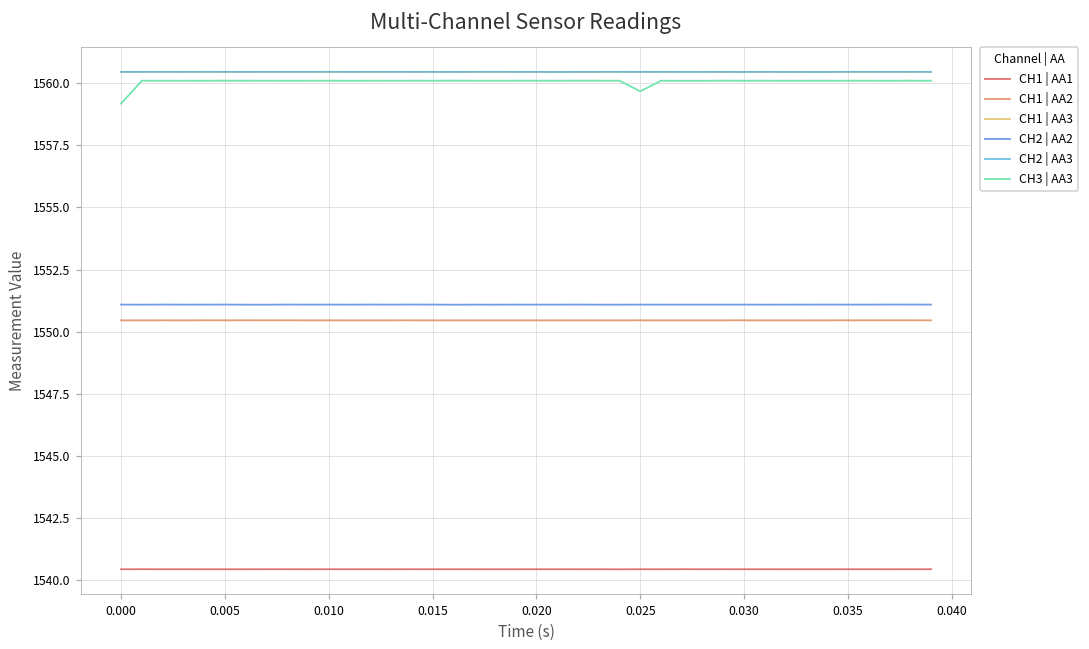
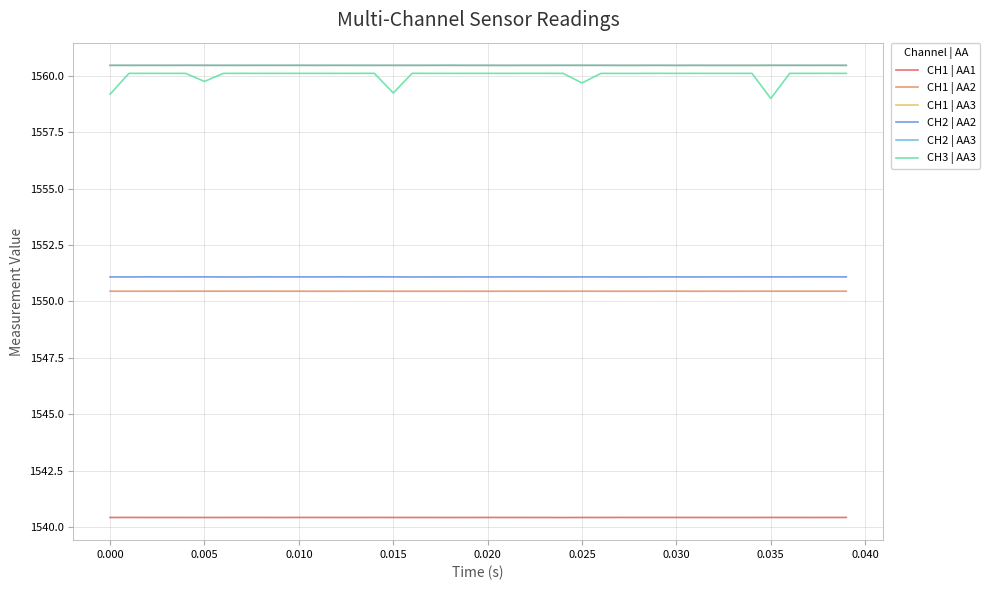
  {
    "CH3 | AA3": {
      "0.000": 1559.2,
-     "0.005": 1560.1,
+     "0.005": 1559.7,
      "0.010": 1560.1,
-     "0.015": 1560.1,
+     "0.015": 1559.2,
      "0.020": 1560.1,
      "0.025": 1559.7,
      "0.030": 1560.1,
-     "0.035": 1560.1
+     "0.035": 1559.0
    }
  }
